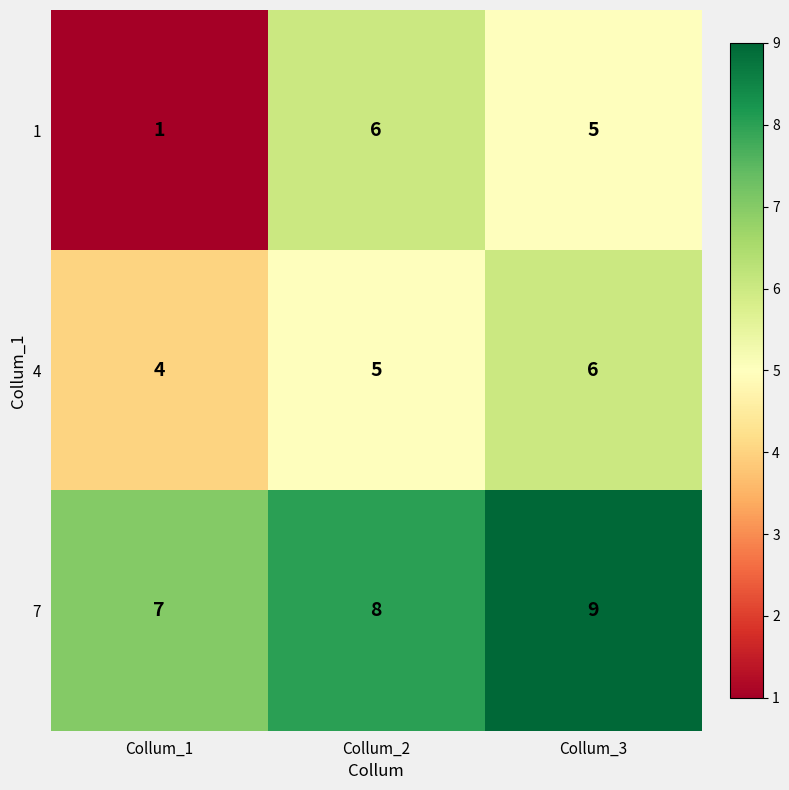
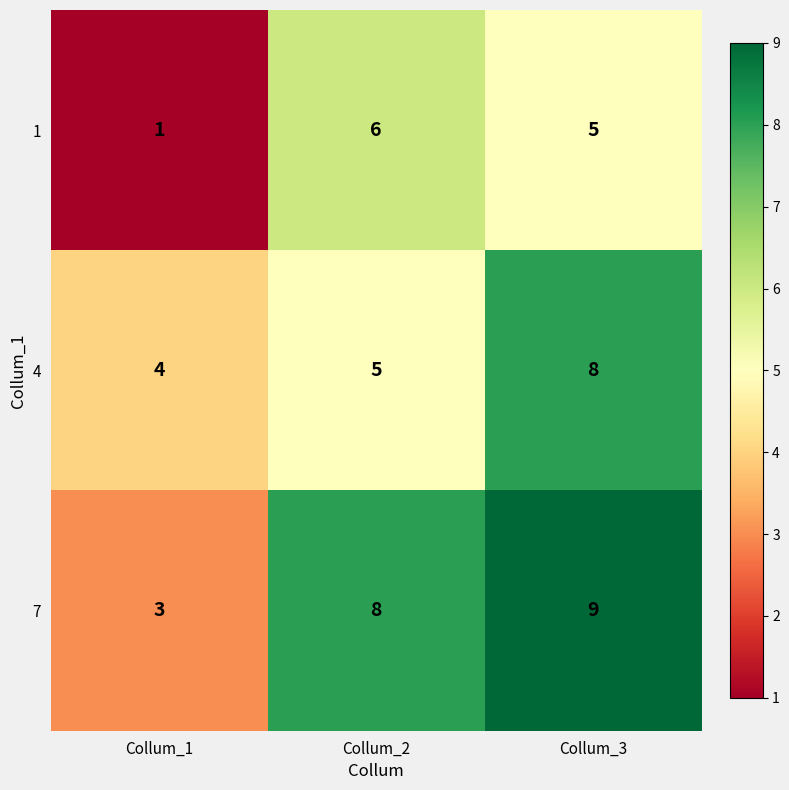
  {
    "1": {
      "Collum_1": 1,
      "Collum_2": 6,
      "Collum_3": 5
    },
    "4": {
      "Collum_1": 4,
      "Collum_2": 5,
-     "Collum_3": 6
+     "Collum_3": 8
    },
    "7": {
-     "Collum_1": 7,
+     "Collum_1": 3,
      "Collum_2": 8,
      "Collum_3": 9
    }
  }
